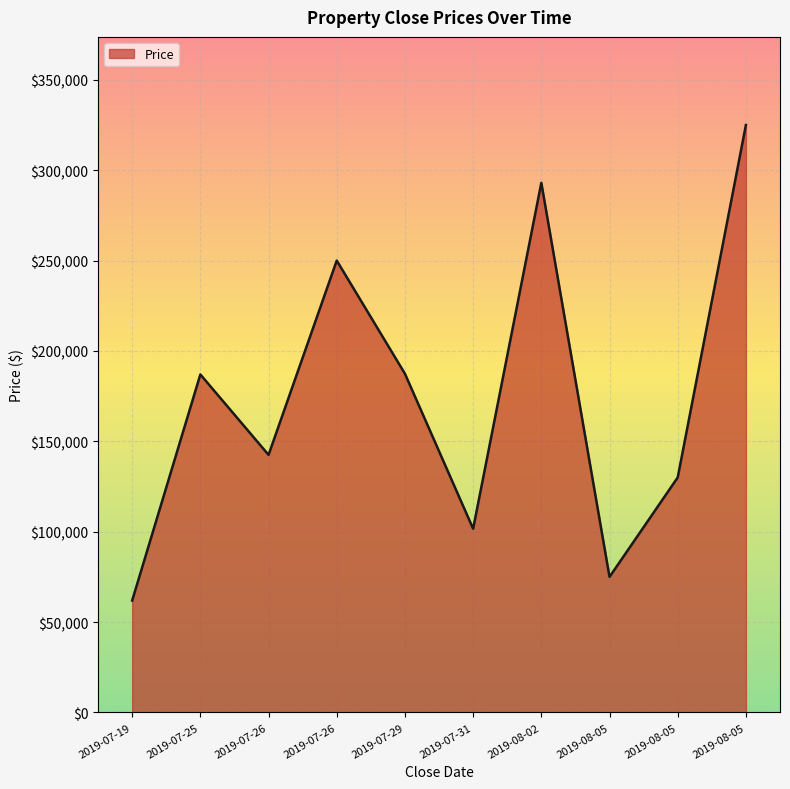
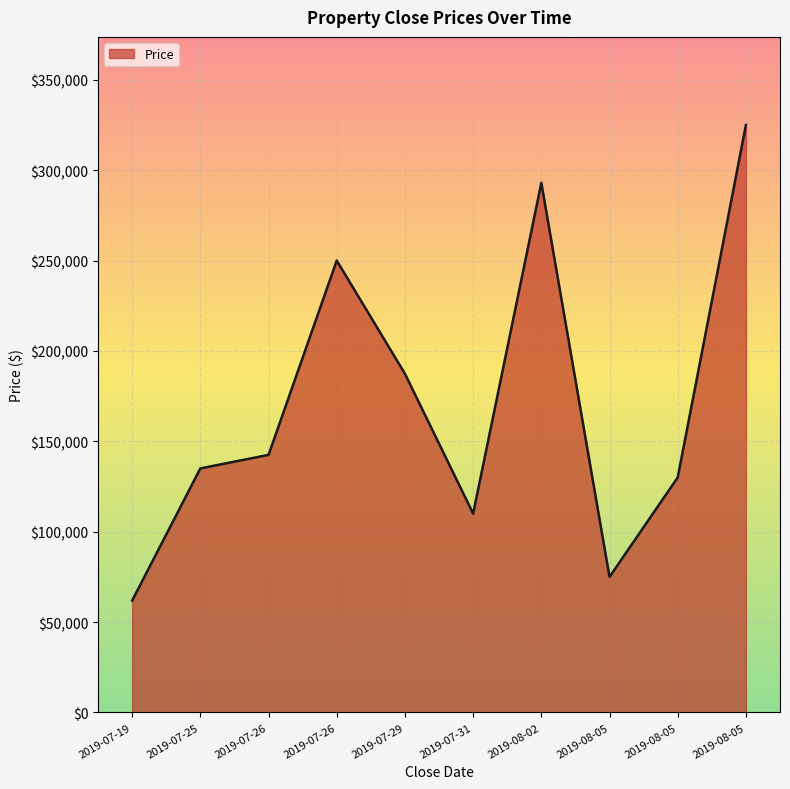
  {
    "2019-07-19": "$62,000",
-   "2019-07-25": "$187,000",
+   "2019-07-25": "$135,000",
    "2019-07-29": "$187,000",
-   "2019-07-31": "$102,000",
+   "2019-07-31": "$110,000",
    "2019-08-02": "$293,000"
  }
